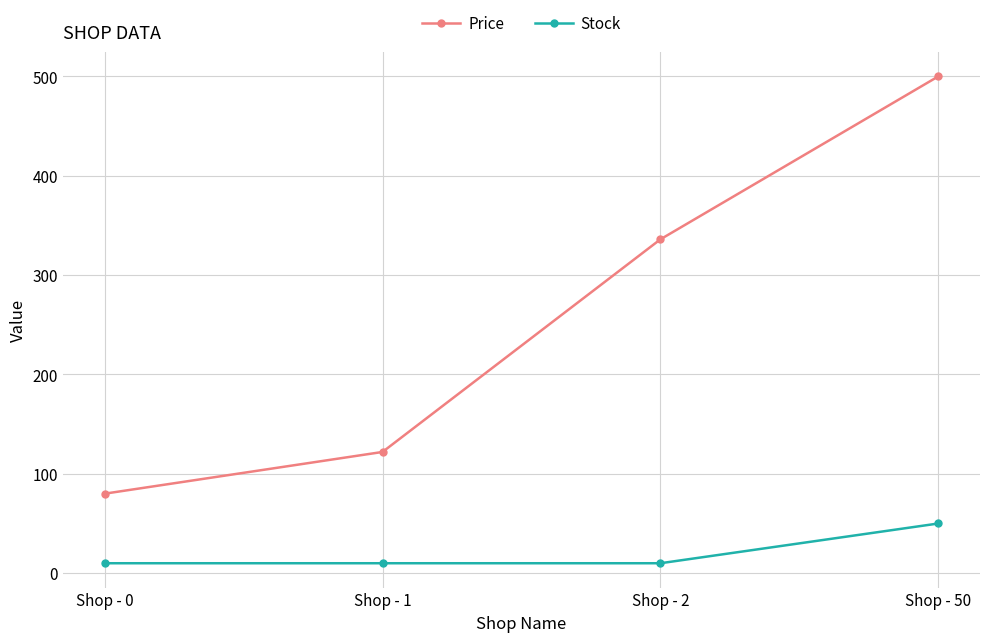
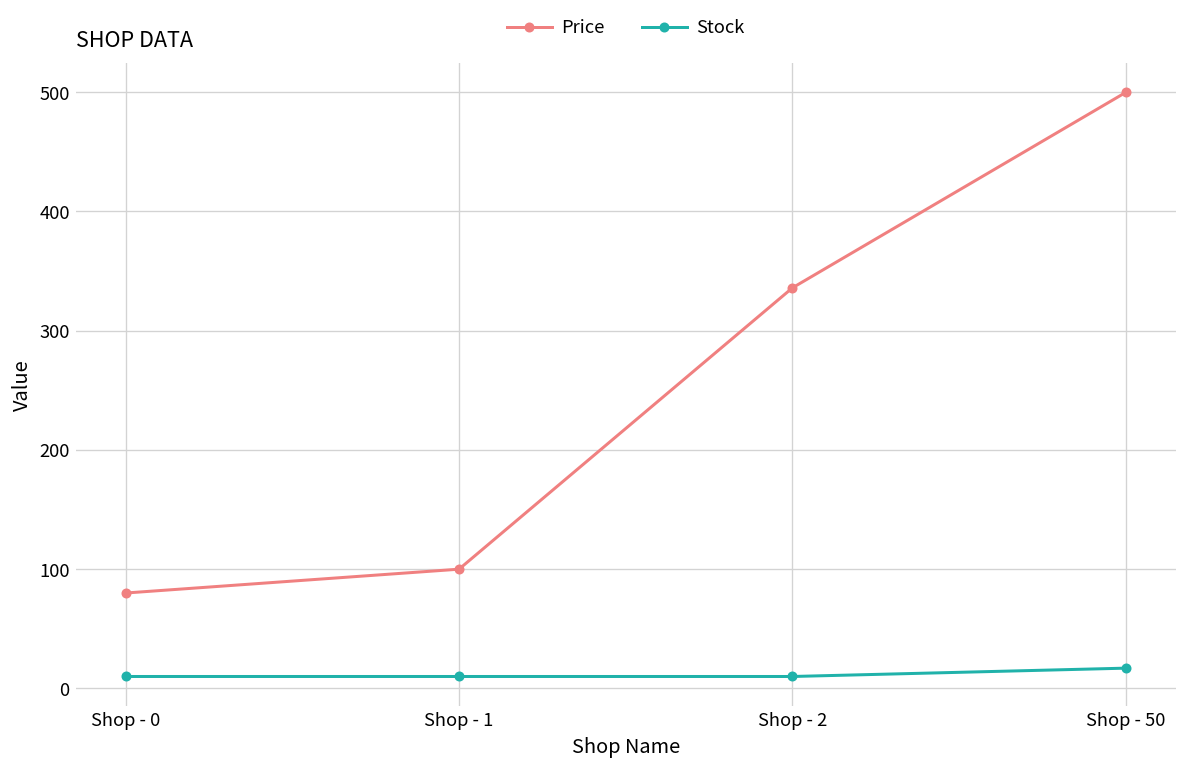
  {
    "Price": {
      "Shop - 0": 80,
-     "Shop - 1": 120,
+     "Shop - 1": 100,
      "Shop - 2": 340,
      "Shop - 50": 500
    },
    "Stock": {
      "Shop - 0": 10,
      "Shop - 1": 10,
      "Shop - 2": 10,
-     "Shop - 50": 50
+     "Shop - 50": 20
    }
  }
